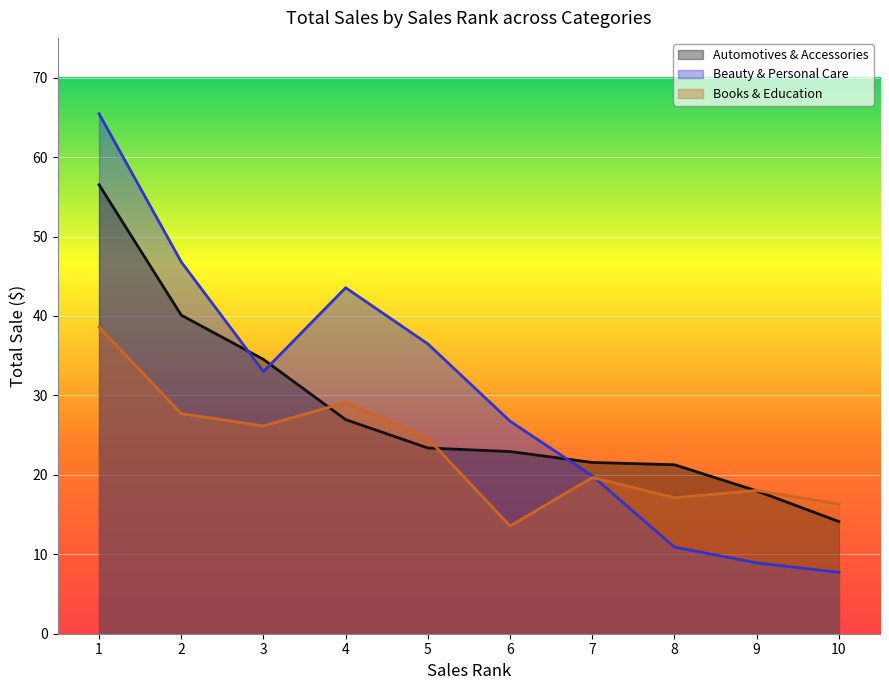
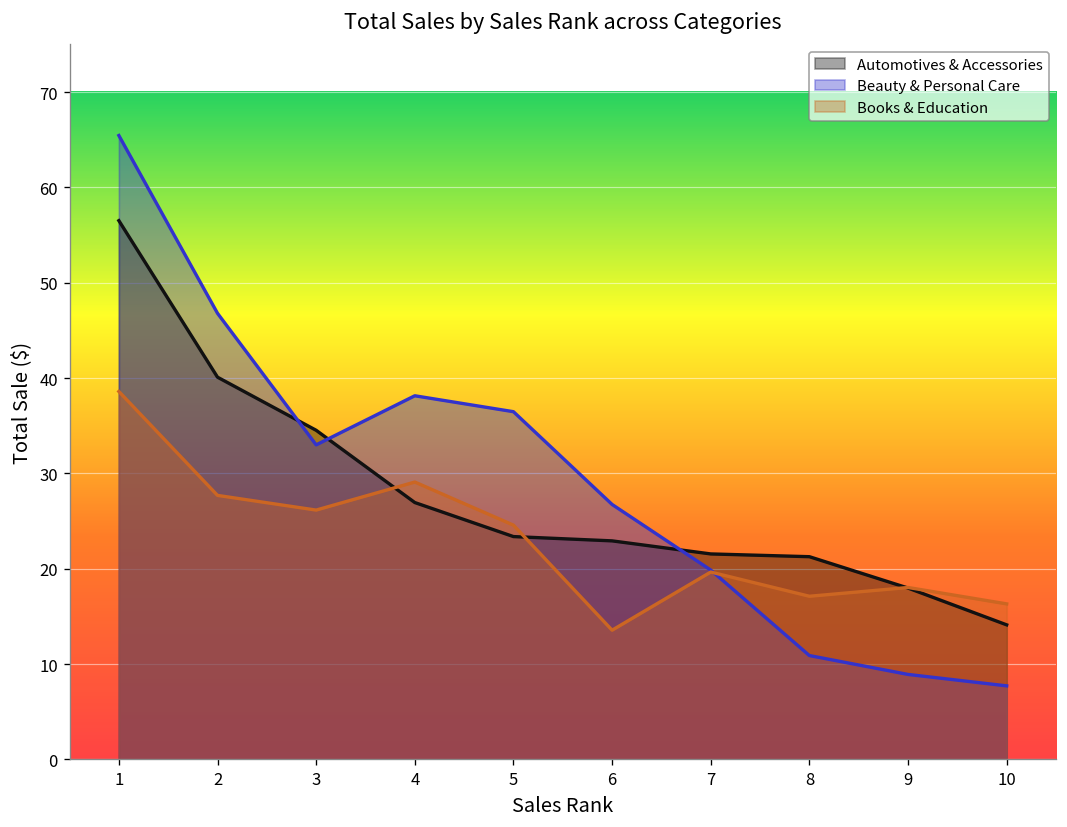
  {
    "Automotives & Accessories": {
      "1": 57,
      "2": 40,
      "3": 35,
      "4": 27,
      "5": 23,
      "6": 23,
      "7": 22,
      "8": 21,
      "10": 14
    },
    "Beauty & Personal Care": {
      "1": 65,
      "2": 47,
      "3": 33,
-     "4": 44,
+     "4": 38,
      "5": 36,
      "6": 27,
      "8": 11,
      "9": 9,
      "10": 8
    },
    "Books & Education": {
      "1": 39,
      "2": 28,
      "3": 26,
      "4": 29,
      "5": 25,
      "6": 14,
      "8": 17,
      "10": 16
    }
  }
